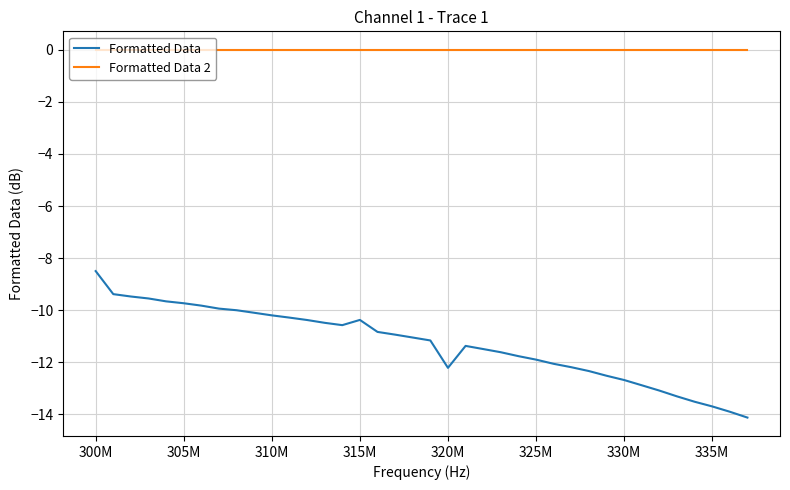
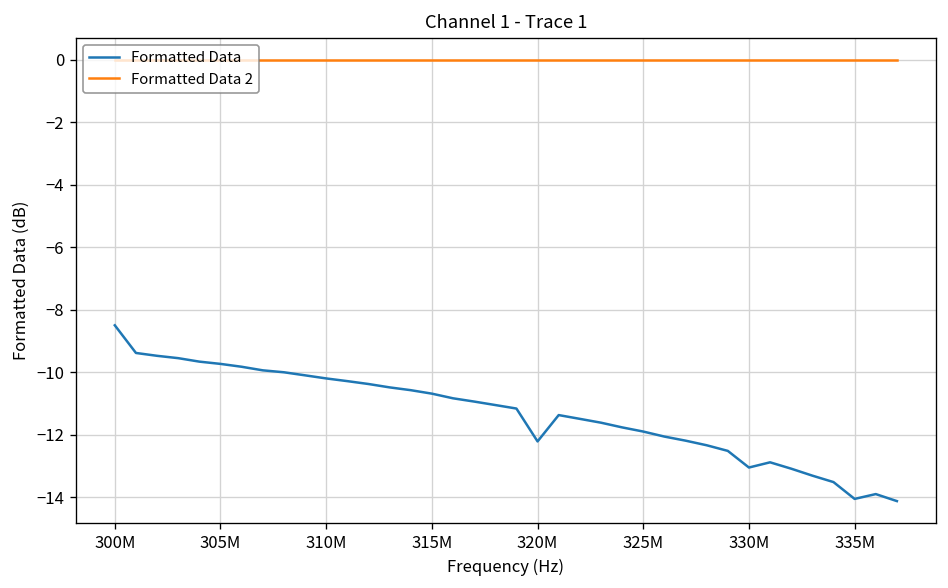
  {
    "Formatted Data": {
      "300M": -8.5,
      "305M": -9.7,
      "310M": -10.2,
-     "315M": -10.4,
+     "315M": -10.7,
      "320M": -12.2,
      "325M": -11.9,
-     "330M": -12.7,
-     "335M": -13.7
+     "330M": -13.0,
+     "335M": -14.0
    },
    "Formatted Data 2": {
      "310M": 0.0,
      "315M": 0.0,
      "320M": 0.0,
      "325M": 0.0,
      "330M": 0.0,
      "335M": 0.0
    }
  }
